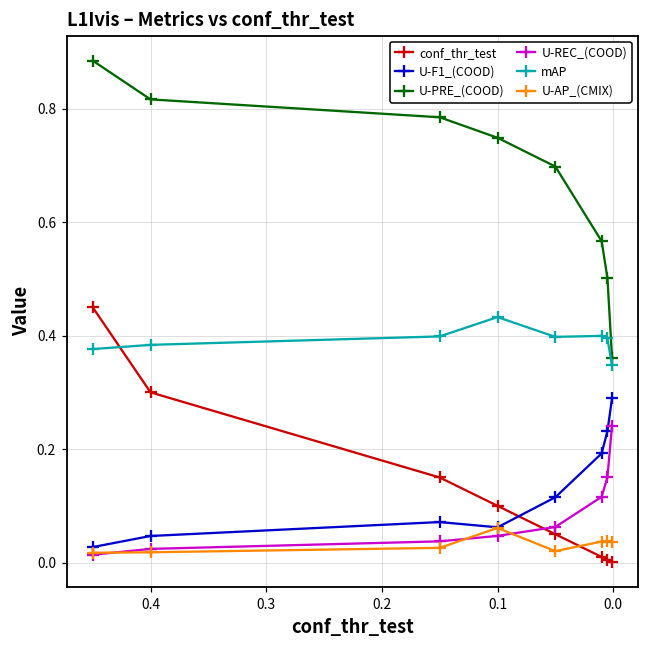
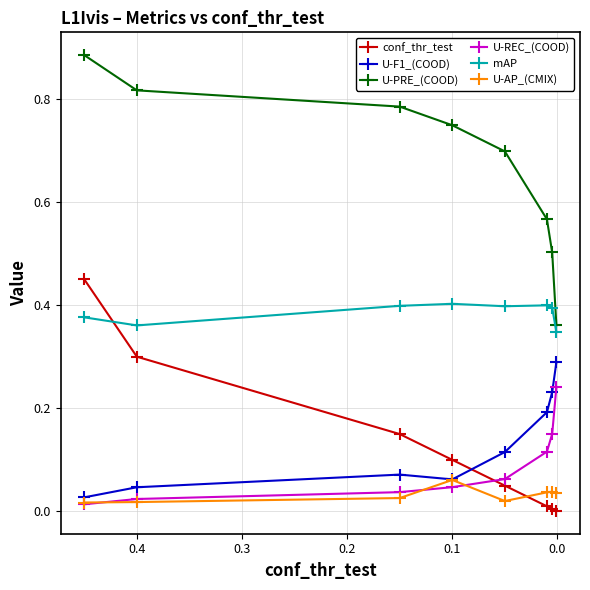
  {
    "conf_thr_test": {
      "0.4": 0.30,
      "0.1": 0.10
    },
    "U-F1_(COOD)": {
      "0.4": 0.05
    },
    "U-PRE_(COOD)": {
      "0.4": 0.82,
      "0.1": 0.75
    },
    "U-REC_(COOD)": {
      "0.4": 0.02,
      "0.1": 0.05
    },
    "mAP": {
-     "0.4": 0.38,
-     "0.1": 0.43
+     "0.4": 0.36,
+     "0.1": 0.40
    },
    "U-AP_(CMIX)": {
      "0.4": 0.02
    }
  }
